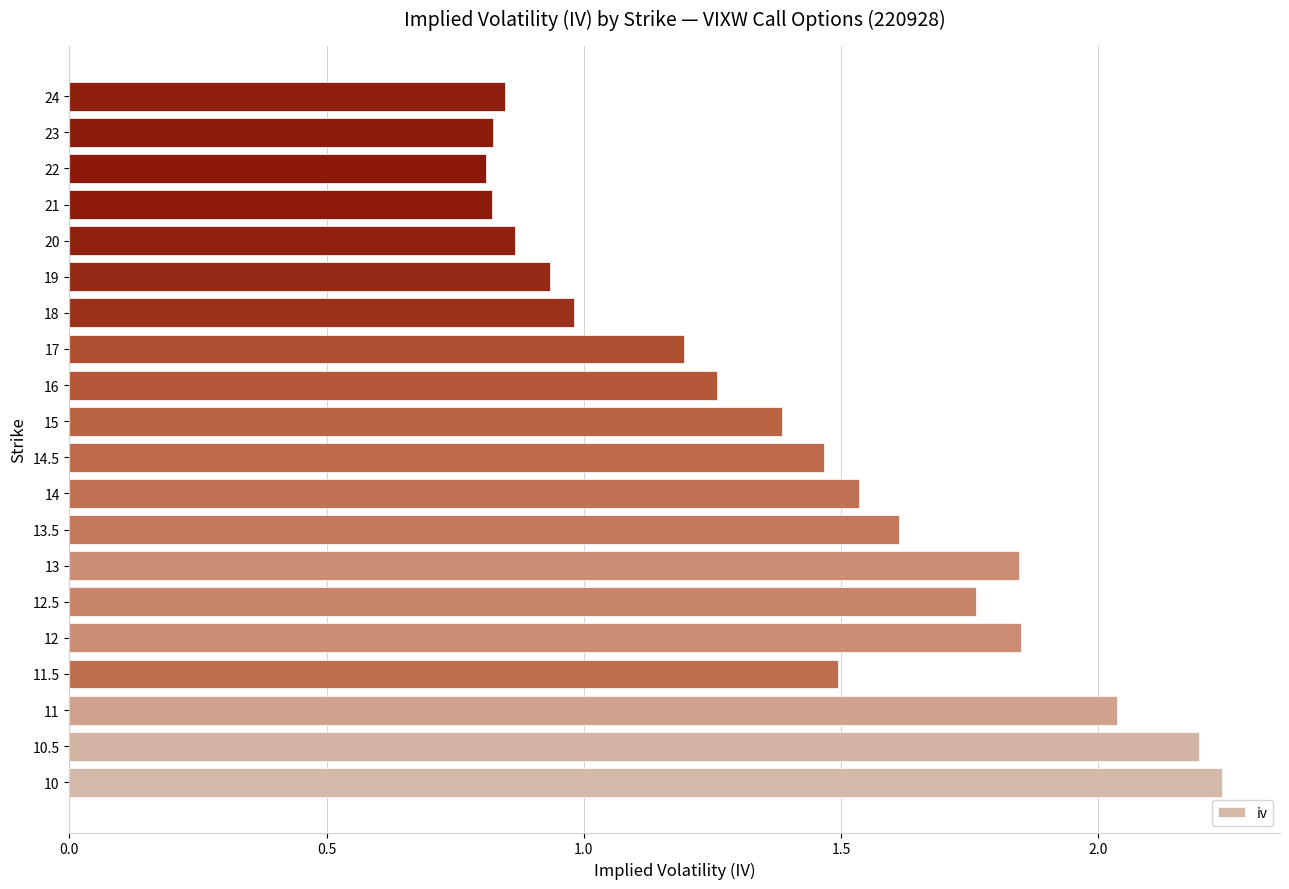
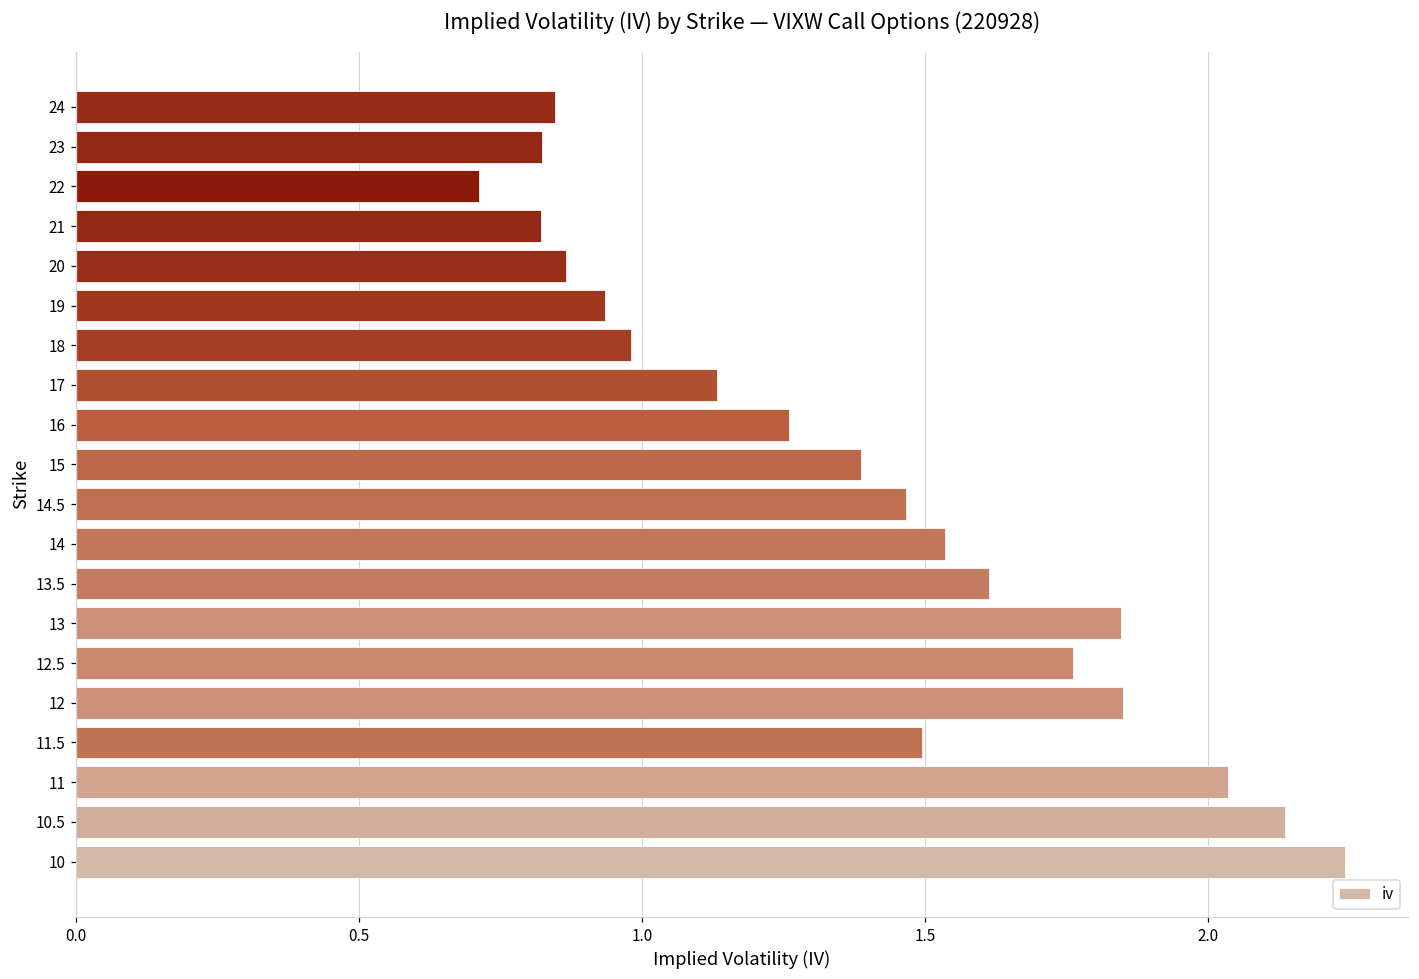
  {
    "24": 0.85,
    "23": 0.82,
-   "22": 0.81,
+   "22": 0.71,
    "21": 0.82,
    "20": 0.87,
    "19": 0.93,
    "18": 0.98,
-   "17": 1.20,
+   "17": 1.13,
    "16": 1.26,
    "15": 1.39,
    "14.5": 1.47,
    "14": 1.53,
    "13.5": 1.61,
    "13": 1.85,
    "12.5": 1.76,
    "12": 1.85,
    "11.5": 1.49,
    "11": 2.04,
-   "10.5": 2.19,
+   "10.5": 2.14,
    "10": 2.24
  }
